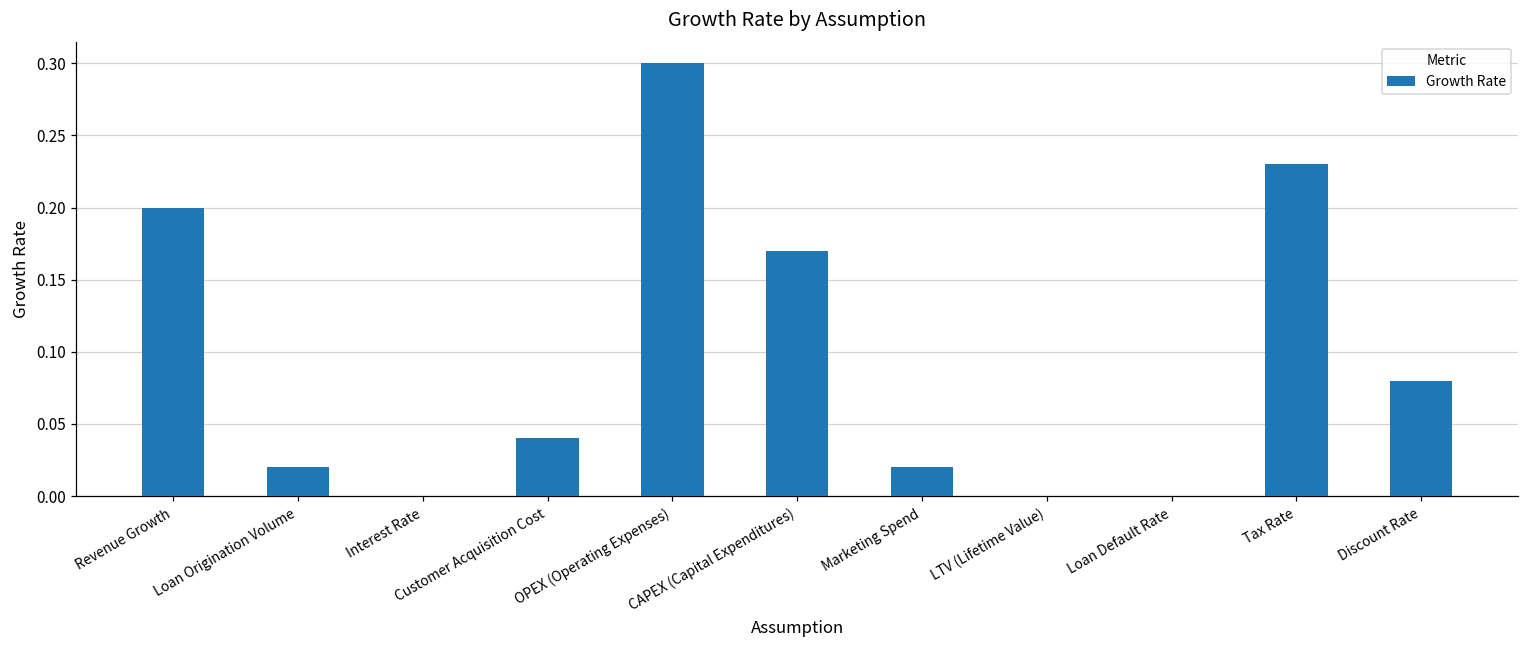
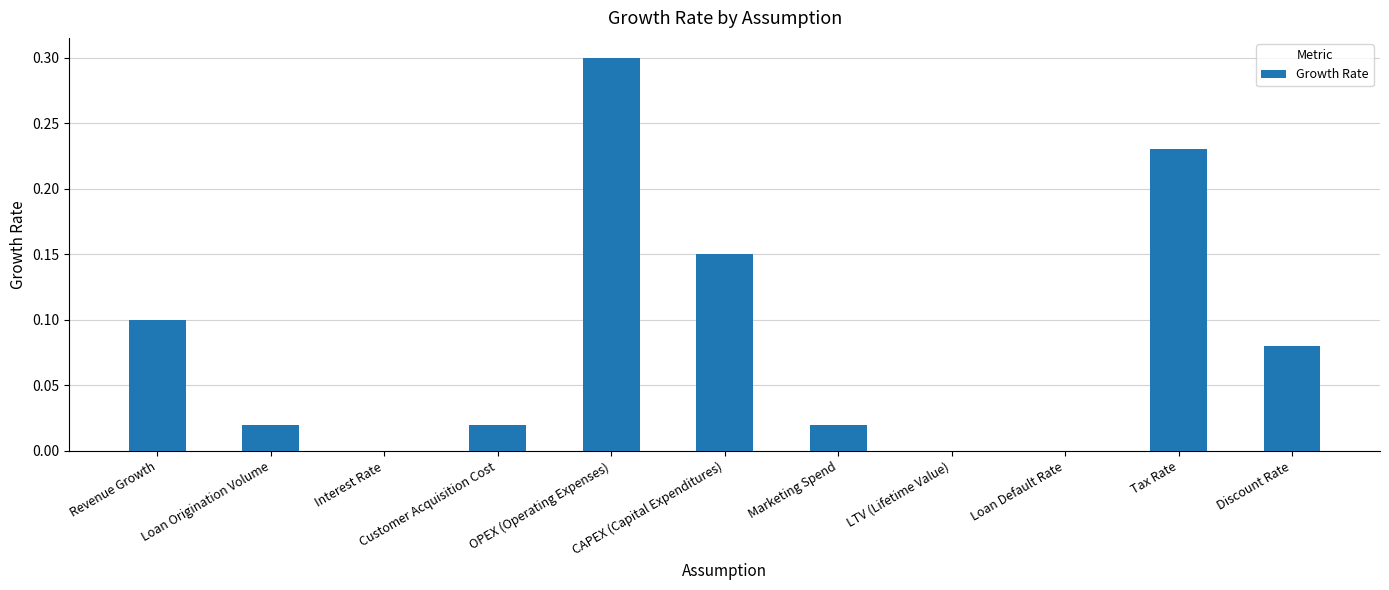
  {
-   "Revenue Growth": 0.2,
+   "Revenue Growth": 0.1,
    "Loan Origination Volume": 0.02,
    "Interest Rate": 0.00,
-   "Customer Acquisition Cost": 0.04,
+   "Customer Acquisition Cost": 0.02,
    "OPEX (Operating Expenses)": 0.30,
-   "CAPEX (Capital Expenditures)": 0.17,
+   "CAPEX (Capital Expenditures)": 0.15,
    "Marketing Spend": 0.02,
    "LTV (Lifetime Value)": 0.00,
    "Loan Default Rate": 0.00,
    "Tax Rate": 0.23,
    "Discount Rate": 0.08
  }
